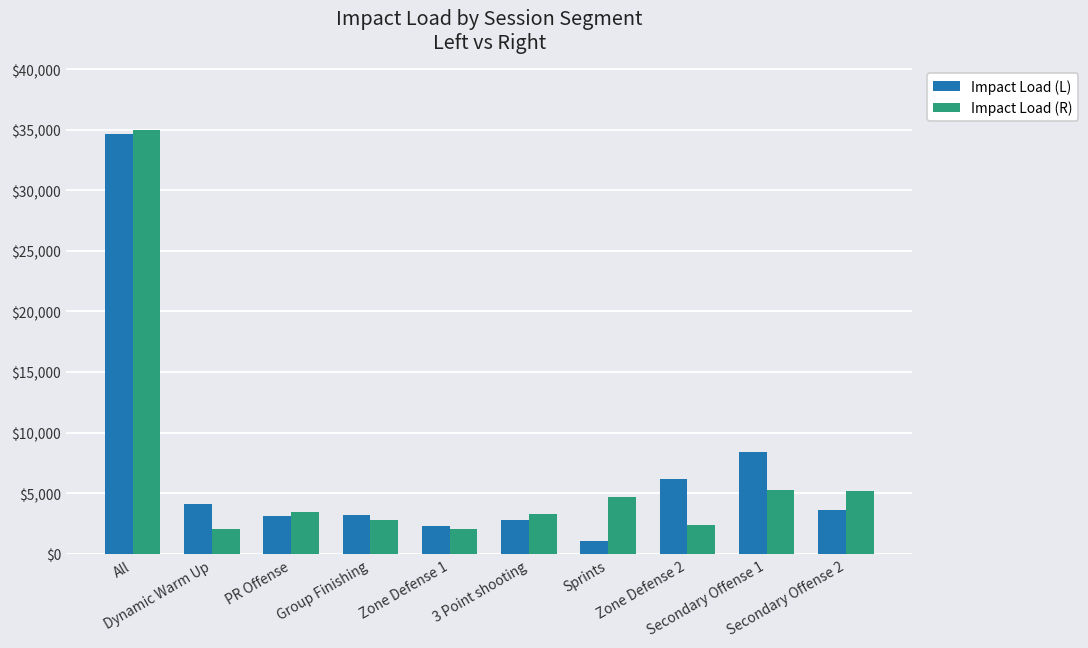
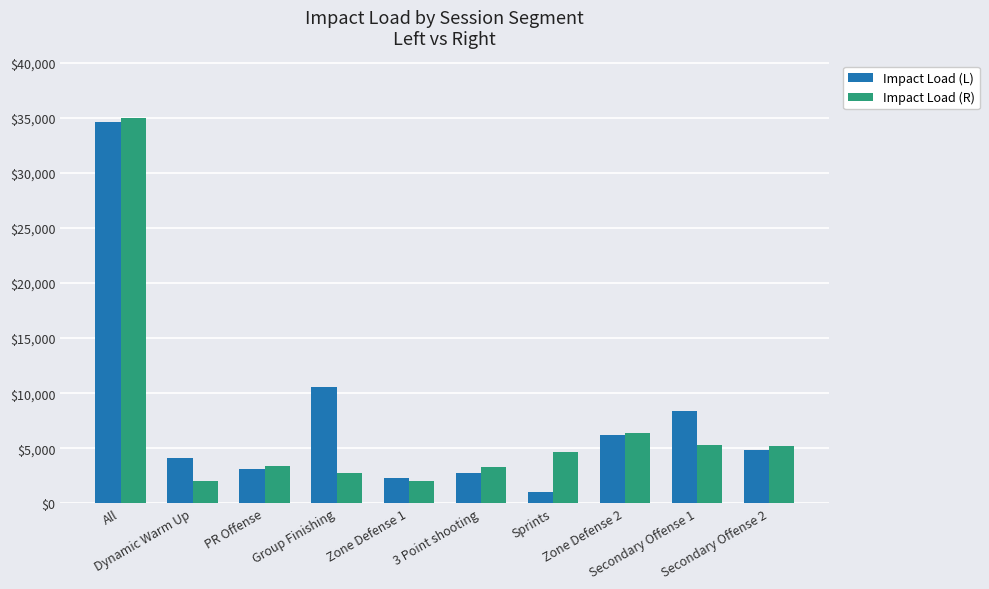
  {
    "Impact Load (L)": {
      "All": "$34,600",
      "Dynamic Warm Up": "$4,100",
      "PR Offense": "$3,100",
-     "Group Finishing": "$3,200",
+     "Group Finishing": "$10,600",
      "Zone Defense 1": "$2,300",
      "3 Point shooting": "$2,800",
      "Sprints": "$1,100",
      "Zone Defense 2": "$6,200",
      "Secondary Offense 1": "$8,400",
-     "Secondary Offense 2": "$3,700"
+     "Secondary Offense 2": "$4,800"
    },
    "Impact Load (R)": {
      "All": "$35,000",
      "Dynamic Warm Up": "$2,000",
      "PR Offense": "$3,400",
      "Group Finishing": "$2,800",
      "Zone Defense 1": "$2,000",
      "3 Point shooting": "$3,300",
      "Sprints": "$4,700",
-     "Zone Defense 2": "$2,400",
+     "Zone Defense 2": "$6,400",
      "Secondary Offense 1": "$5,300",
      "Secondary Offense 2": "$5,200"
    }
  }
